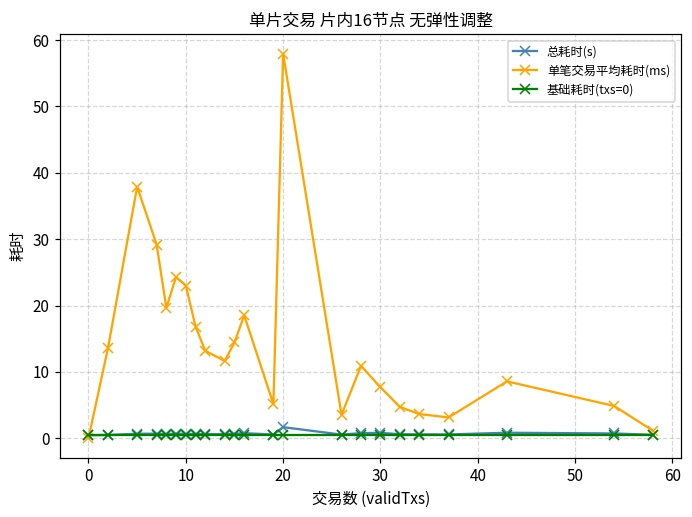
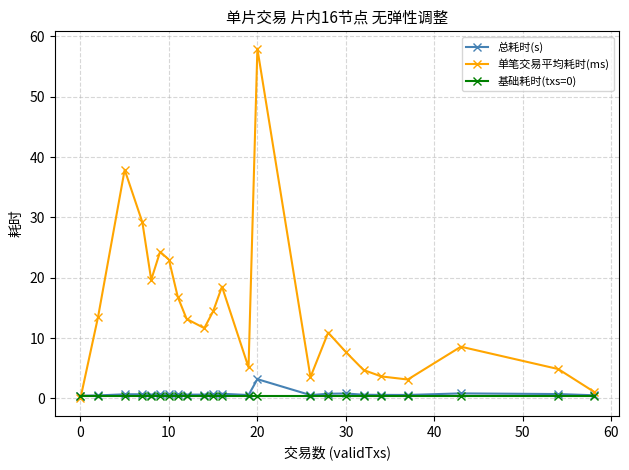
  {
    "总耗时(s)": {
-     "20": 2
+     "20": 3
    },
    "单笔交易平均耗时(ms)": {
      "0": 0,
      "10": 23,
      "20": 58,
      "30": 8
    },
    "基础耗时(txs=0)": {
      "20": 0
    }
  }
